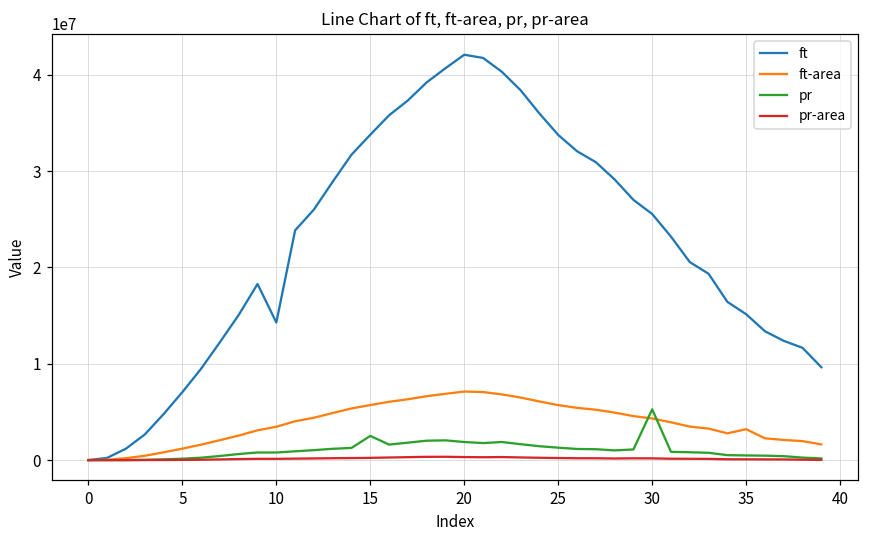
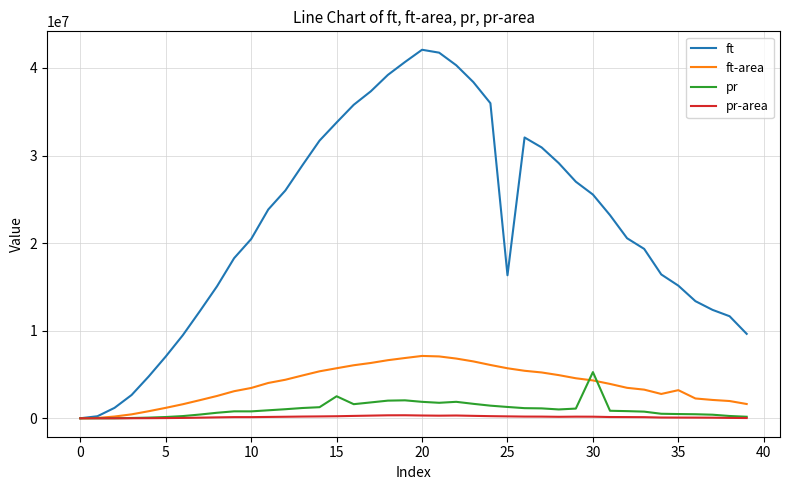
  {
    "ft": {
      "5": 7000000,
-     "10": 14000000,
+     "10": 20000000,
      "15": 34000000,
      "20": 42000000,
-     "25": 34000000,
+     "25": 16000000,
      "30": 26000000,
      "35": 15000000
    },
    "ft-area": {
      "5": 1000000,
      "10": 3000000,
      "15": 6000000,
      "20": 7000000,
      "25": 6000000,
      "30": 4000000,
      "35": 3000000
    },
    "pr": {
      "10": 1000000,
      "15": 3000000,
      "20": 2000000,
      "25": 1000000,
      "30": 5000000,
      "35": 0
    },
    "pr-area": {
      "10": 0,
      "15": 0,
      "20": 0,
      "25": 0,
      "30": 0,
      "35": 0
    }
  }
